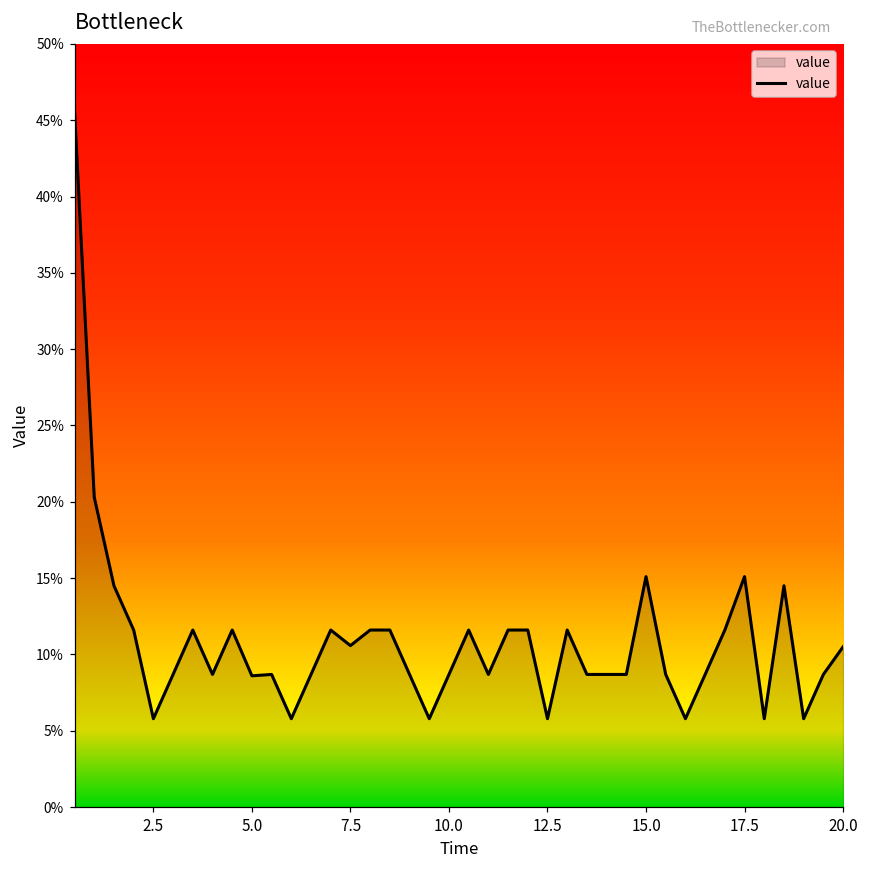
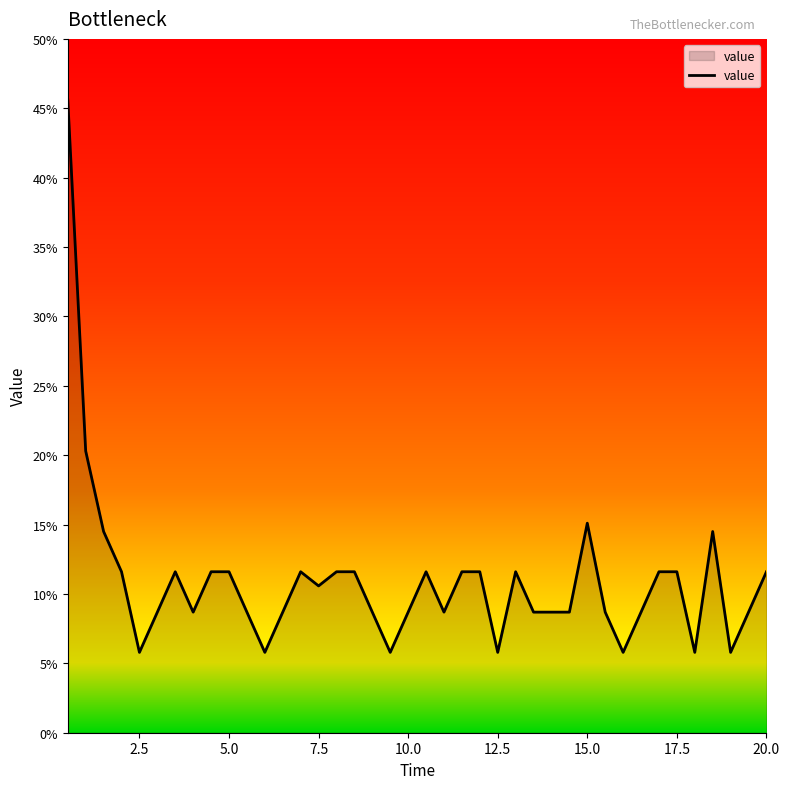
  {
    "2.5": "5.8%",
-   "5.0": "8.6%",
+   "5.0": "11.6%",
    "7.5": "10.6%",
    "10.0": "8.7%",
    "12.5": "5.8%",
    "15.0": "15.1%",
-   "17.5": "15.1%",
-   "20.0": "10.5%"
+   "17.5": "11.6%",
+   "20.0": "11.6%"
  }
